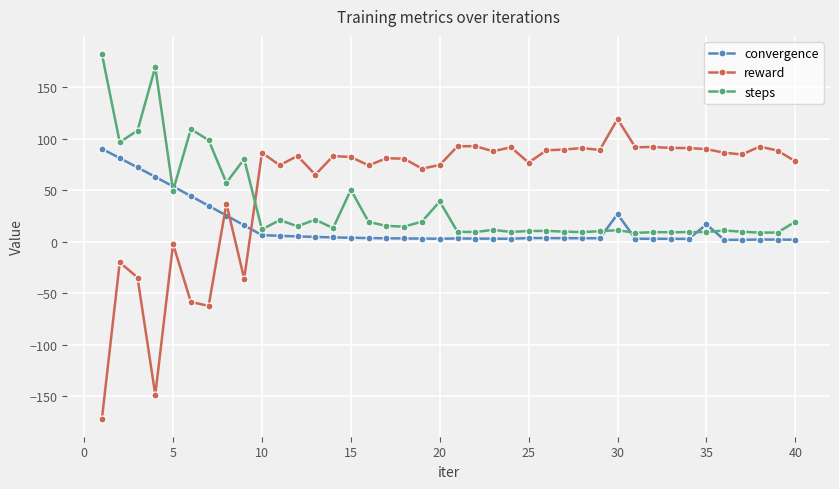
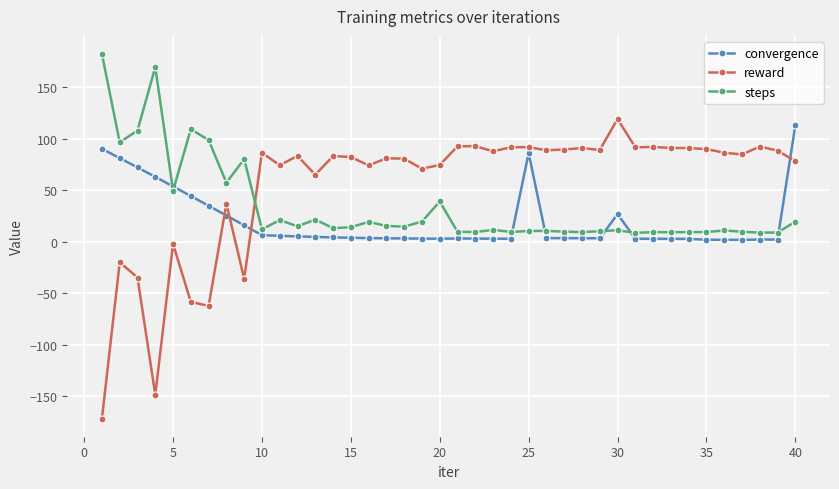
  {
    "convergence": {
      "5": 54,
      "10": 6,
      "15": 4,
      "20": 3,
-     "25": 3,
+     "25": 86,
      "30": 27,
-     "35": 17,
-     "40": 2
+     "35": 2,
+     "40": 113
    },
    "reward": {
      "5": -2,
      "10": 86,
      "15": 82,
      "20": 74,
-     "25": 77,
+     "25": 92,
      "30": 119,
      "35": 90,
      "40": 78
    },
    "steps": {
      "5": 49,
      "10": 12,
-     "15": 50,
+     "15": 14,
      "20": 39,
      "25": 10,
      "30": 11,
      "35": 9,
      "40": 19
    }
  }
